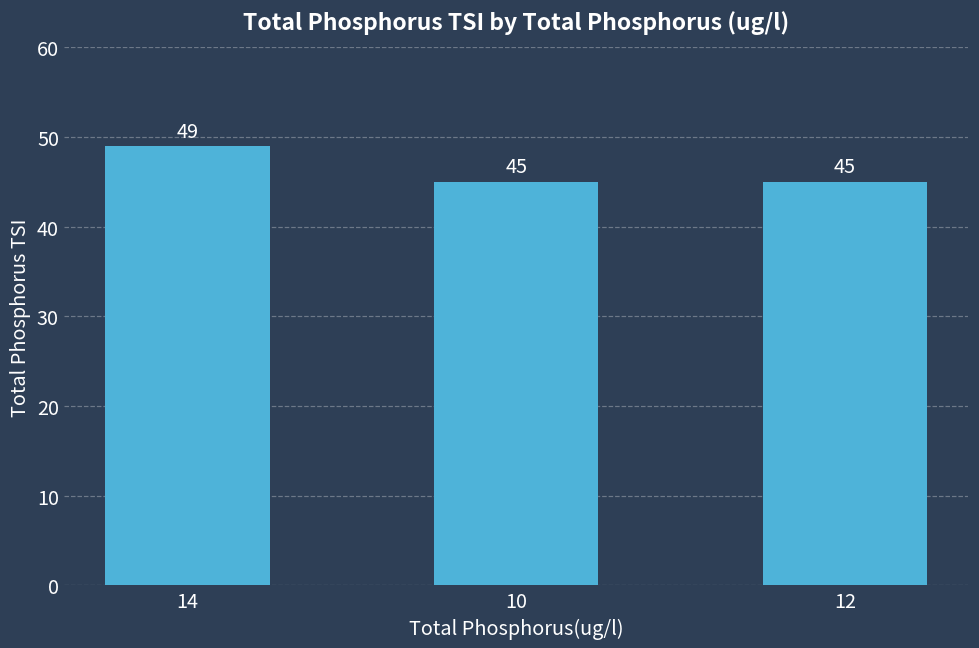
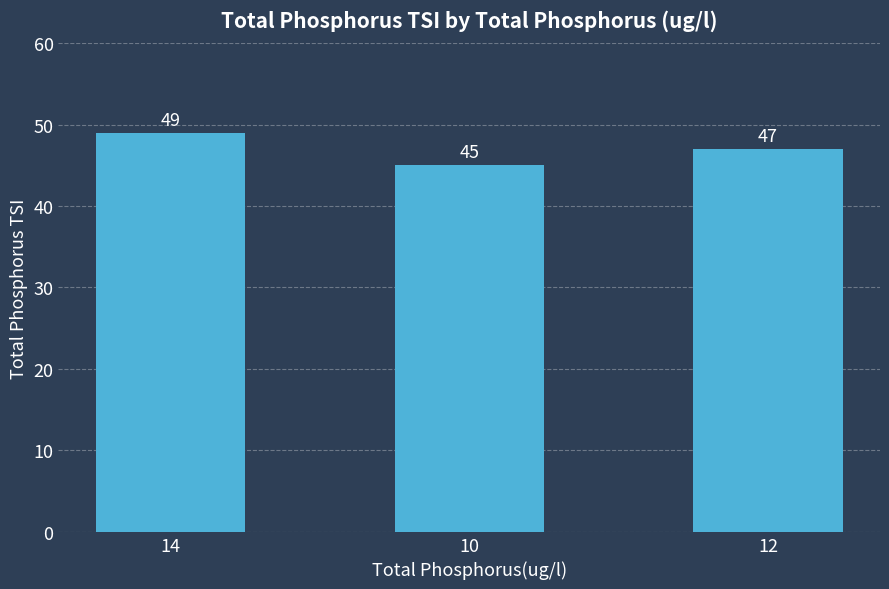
  {
    "14": 49,
    "10": 45,
-   "12": 45
+   "12": 47
  }
